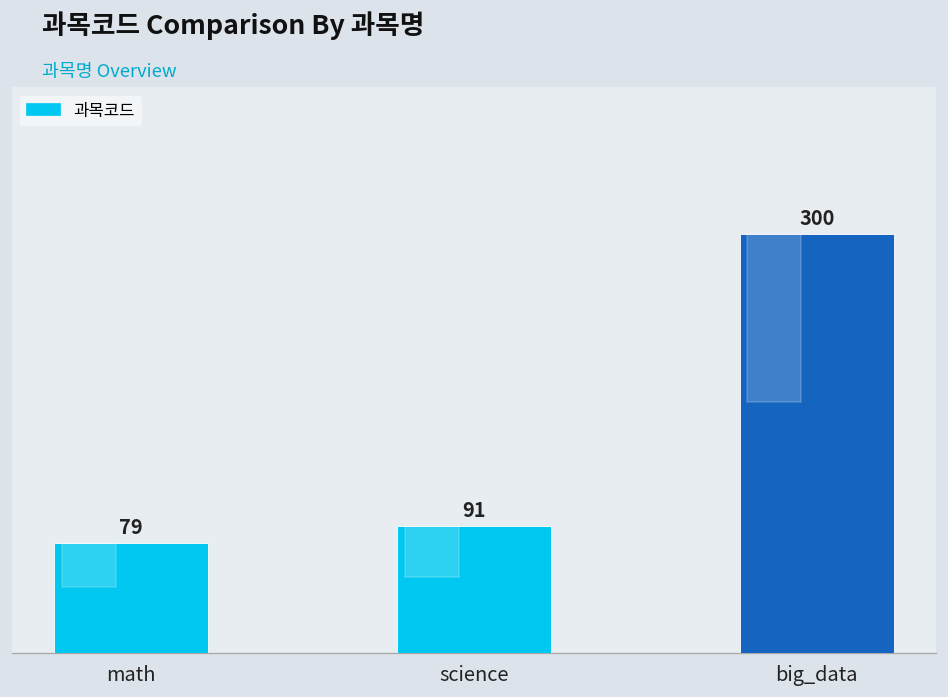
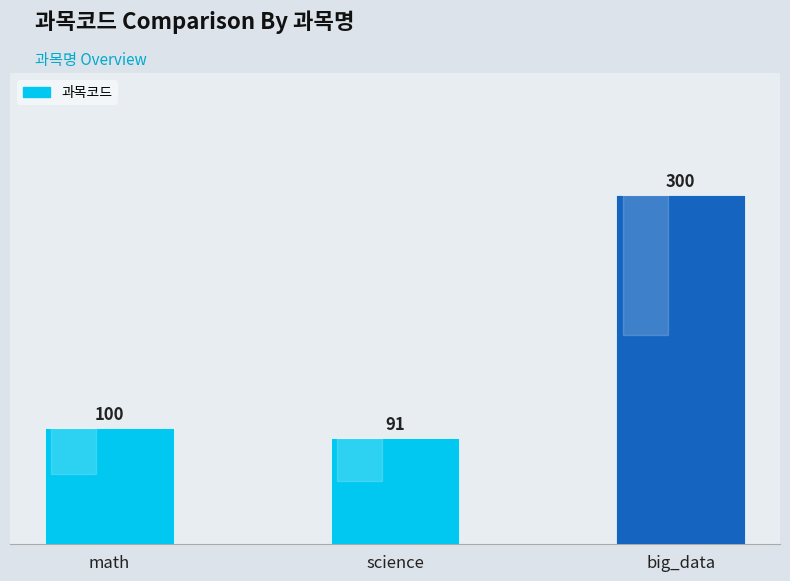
  {
-   "math": 79,
+   "math": 100,
    "science": 91,
    "big_data": 300
  }
